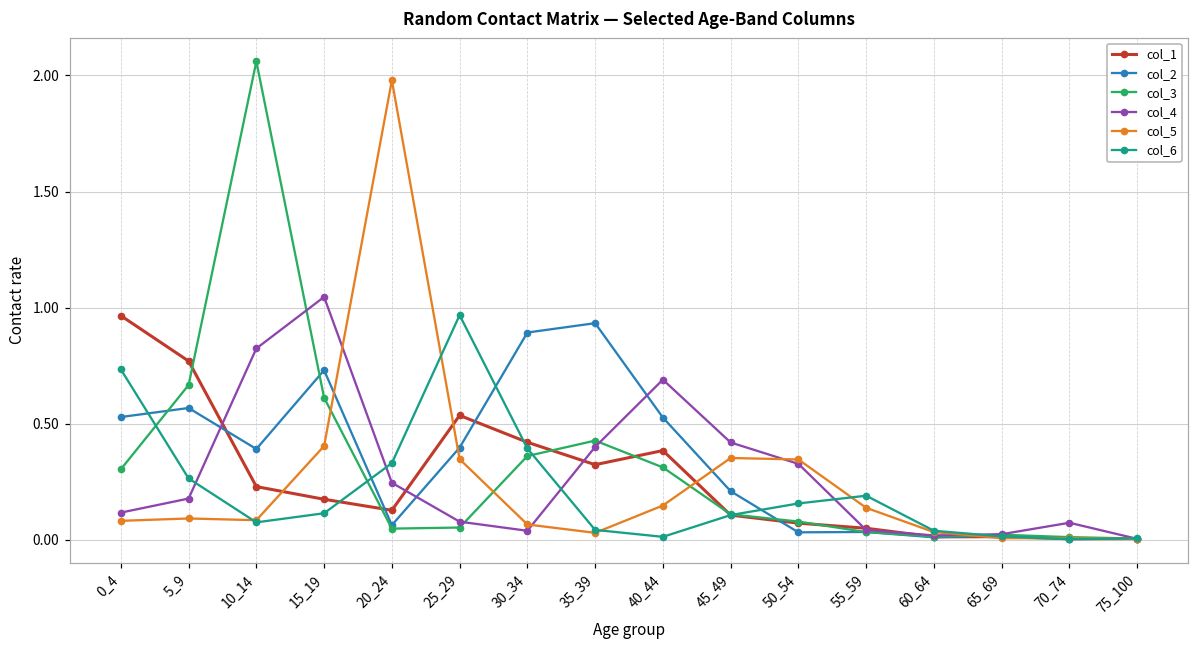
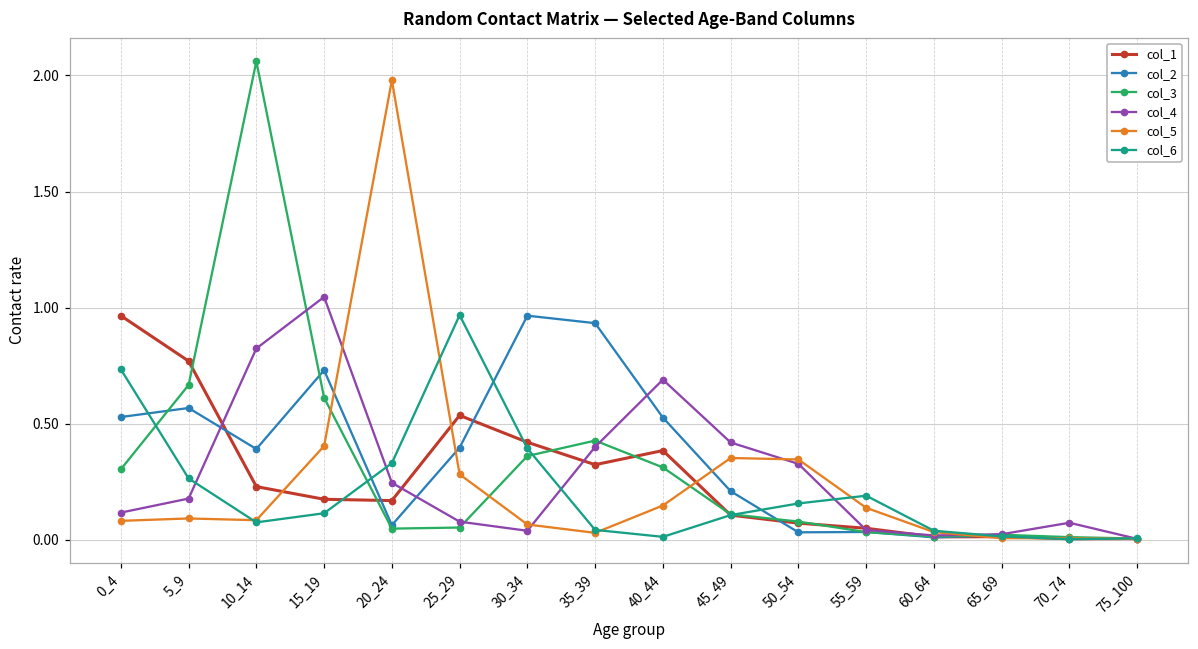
  {
    "col_1": {
      "0_4": 0.97,
      "5_9": 0.77,
      "10_14": 0.23,
      "15_19": 0.17,
-     "20_24": 0.13,
+     "20_24": 0.17,
      "25_29": 0.54,
      "30_34": 0.42,
      "35_39": 0.32,
      "40_44": 0.38
    },
    "col_2": {
      "0_4": 0.53,
      "5_9": 0.57,
      "10_14": 0.39,
      "15_19": 0.73,
      "20_24": 0.06,
      "25_29": 0.40,
-     "30_34": 0.89,
+     "30_34": 0.97,
      "35_39": 0.93,
      "40_44": 0.53,
      "45_49": 0.21,
      "50_54": 0.03
    },
    "col_4": {
      "0_4": 0.12,
      "5_9": 0.18,
      "10_14": 0.82,
      "15_19": 1.05,
      "20_24": 0.25,
      "25_29": 0.08,
      "30_34": 0.04,
      "35_39": 0.40,
      "40_44": 0.69,
      "45_49": 0.42,
      "50_54": 0.33,
      "70_74": 0.07
    },
    "col_5": {
      "0_4": 0.08,
      "5_9": 0.09,
      "15_19": 0.40,
      "20_24": 1.98,
-     "25_29": 0.35,
+     "25_29": 0.28,
      "30_34": 0.07,
      "35_39": 0.03,
      "40_44": 0.15,
      "45_49": 0.35,
      "50_54": 0.35,
      "55_59": 0.14
    }
  }
